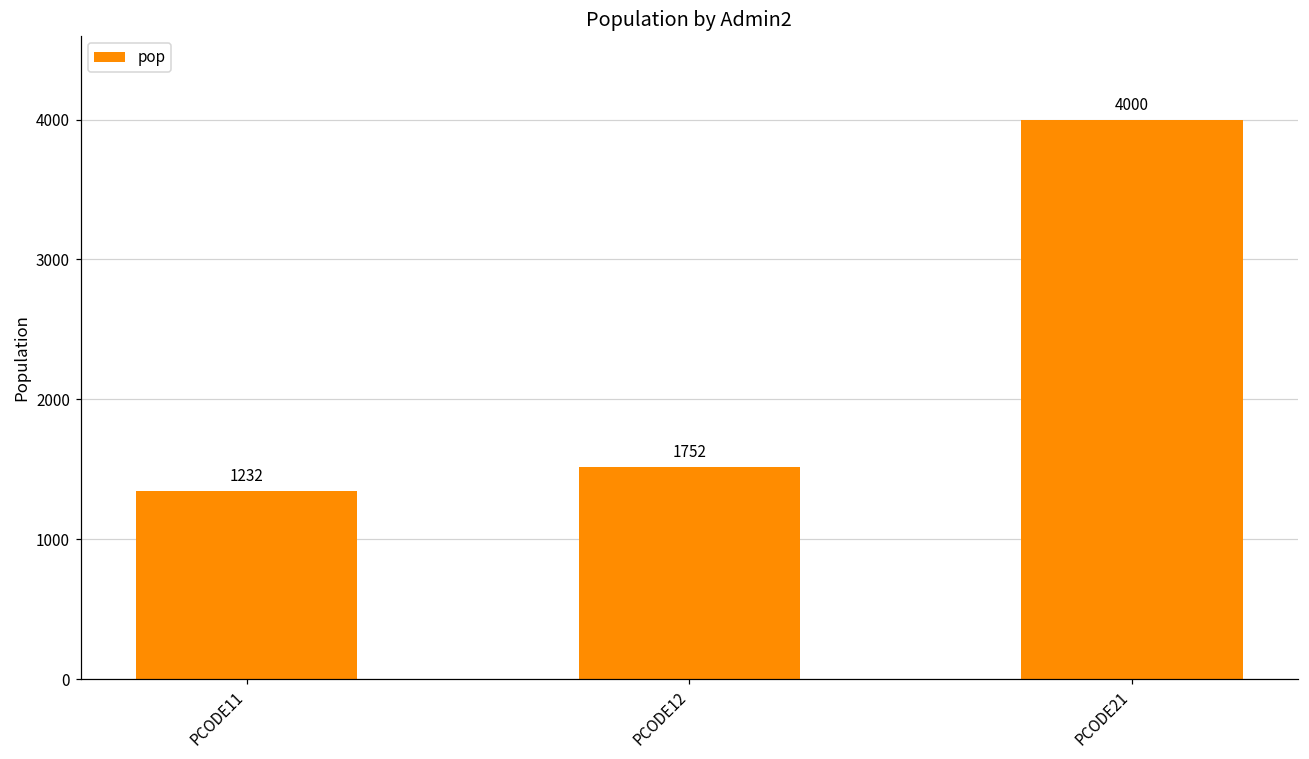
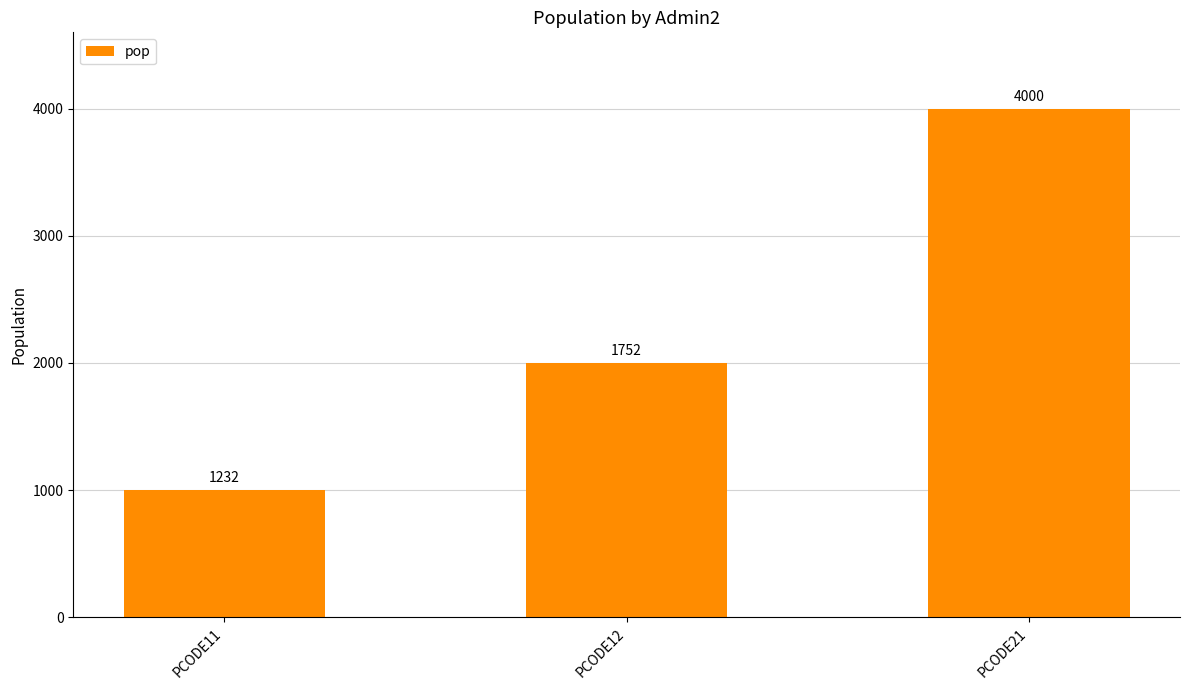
  {
-   "PCODE11": 1350,
-   "PCODE12": 1520
+   "PCODE11": 1000,
+   "PCODE12": 2000
  }
